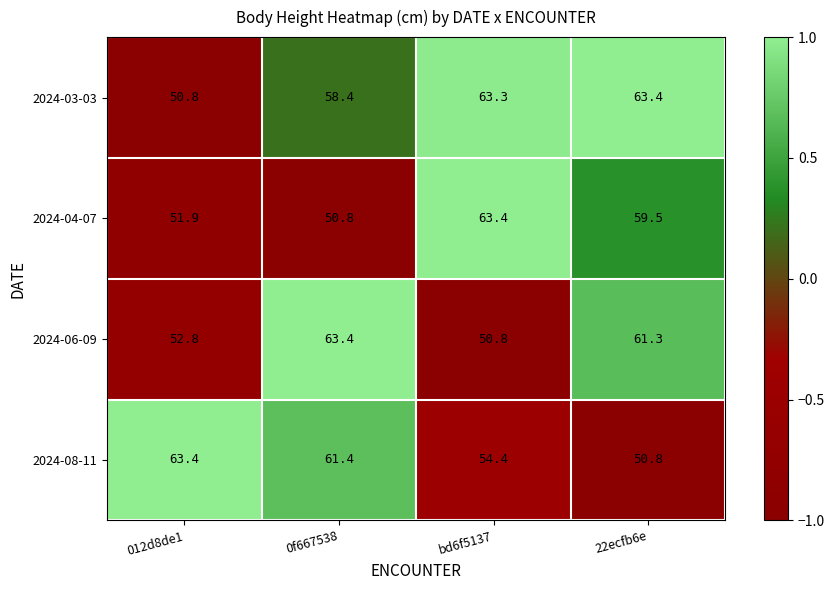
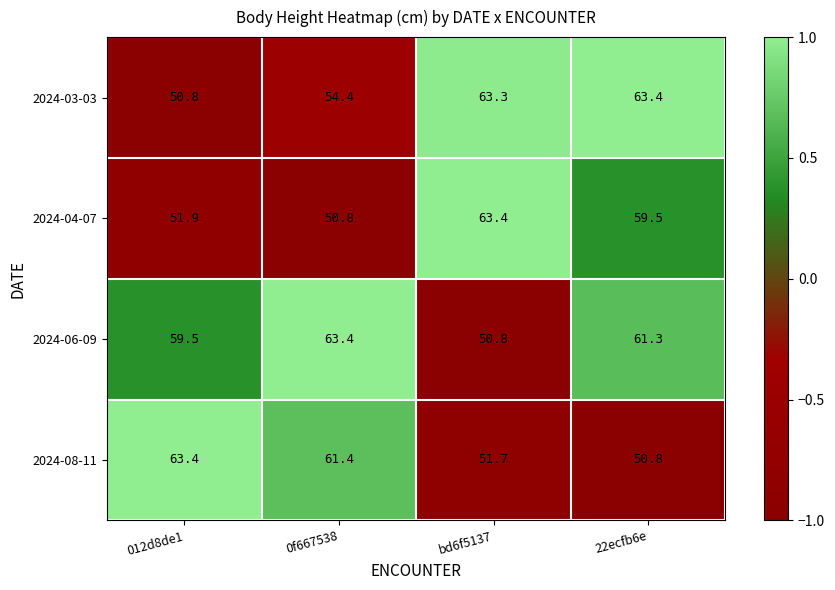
  {
    "2024-03-03": {
      "012d8de1": 50.8,
-     "0f667538": 58.4,
+     "0f667538": 54.4,
      "bd6f5137": 63.3,
      "22ecfb6e": 63.4
    },
    "2024-04-07": {
      "012d8de1": 51.9,
      "0f667538": 50.8,
      "bd6f5137": 63.4,
      "22ecfb6e": 59.5
    },
    "2024-06-09": {
-     "012d8de1": 52.8,
+     "012d8de1": 59.5,
      "0f667538": 63.4,
      "bd6f5137": 50.8,
      "22ecfb6e": 61.3
    },
    "2024-08-11": {
      "012d8de1": 63.4,
      "0f667538": 61.4,
-     "bd6f5137": 54.4,
+     "bd6f5137": 51.7,
      "22ecfb6e": 50.8
    }
  }
